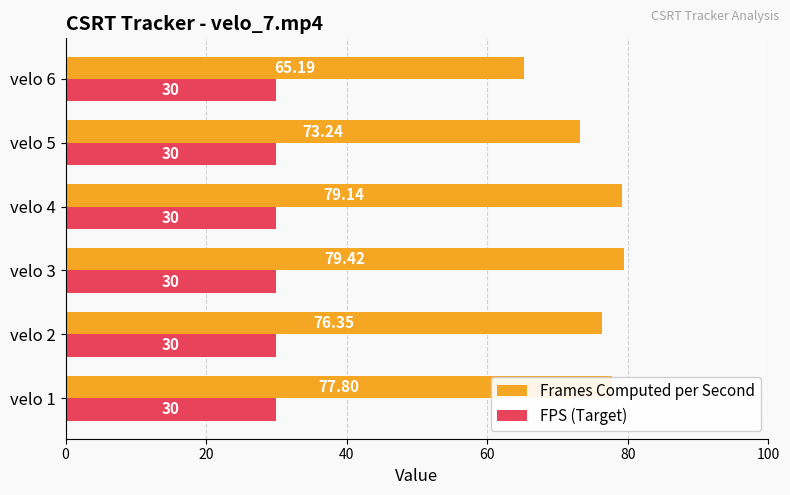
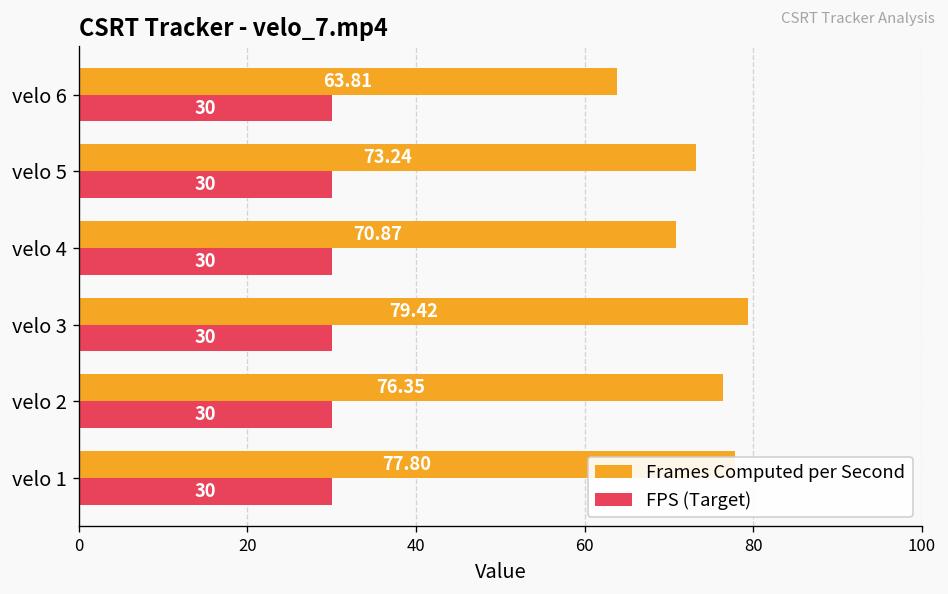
  {
    "Frames Computed per Second": {
-     "velo 6": 65.19,
+     "velo 6": 63.81,
      "velo 5": 73.24,
-     "velo 4": 79.14,
+     "velo 4": 70.87,
      "velo 3": 79.42,
      "velo 2": 76.35
    },
    "FPS (Target)": {
      "velo 6": 30,
      "velo 5": 30,
      "velo 4": 30,
      "velo 3": 30,
      "velo 2": 30,
      "velo 1": 30
    }
  }
